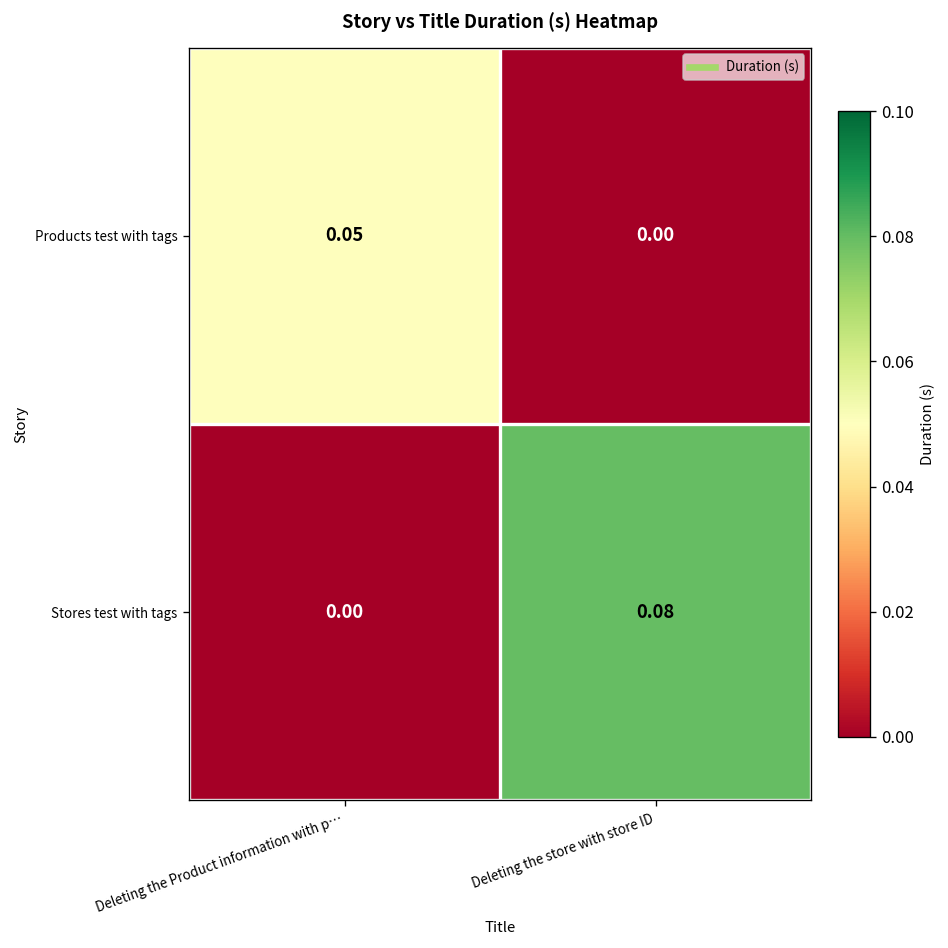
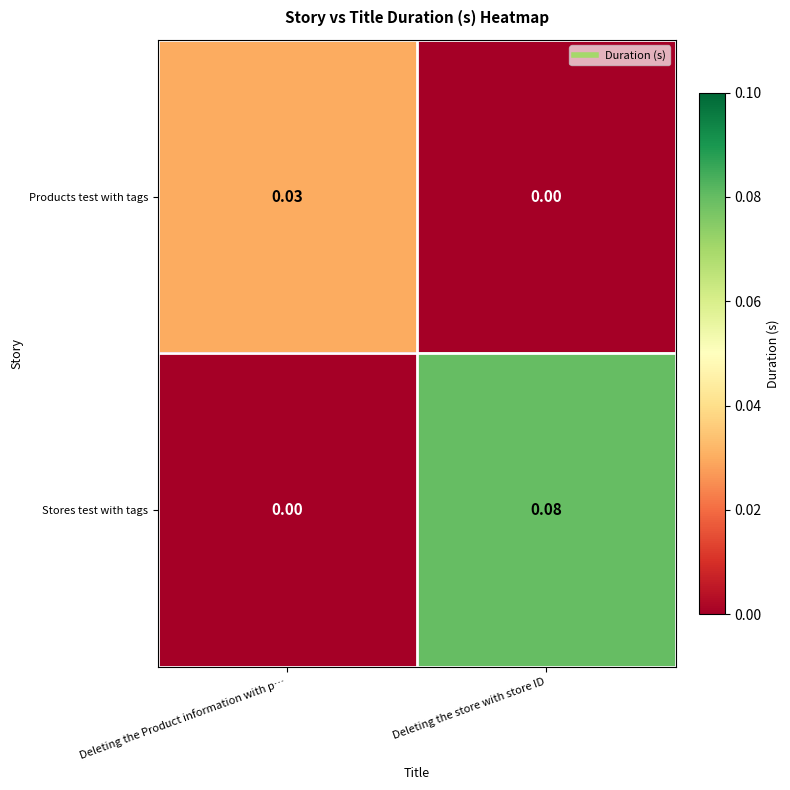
  {
    "Products test with tags": {
-     "Deleting the Product information with p…": 0.05,
+     "Deleting the Product information with p…": 0.03,
      "Deleting the store with store ID": 0.00
    },
    "Stores test with tags": {
      "Deleting the Product information with p…": 0.00,
      "Deleting the store with store ID": 0.08
    }
  }
